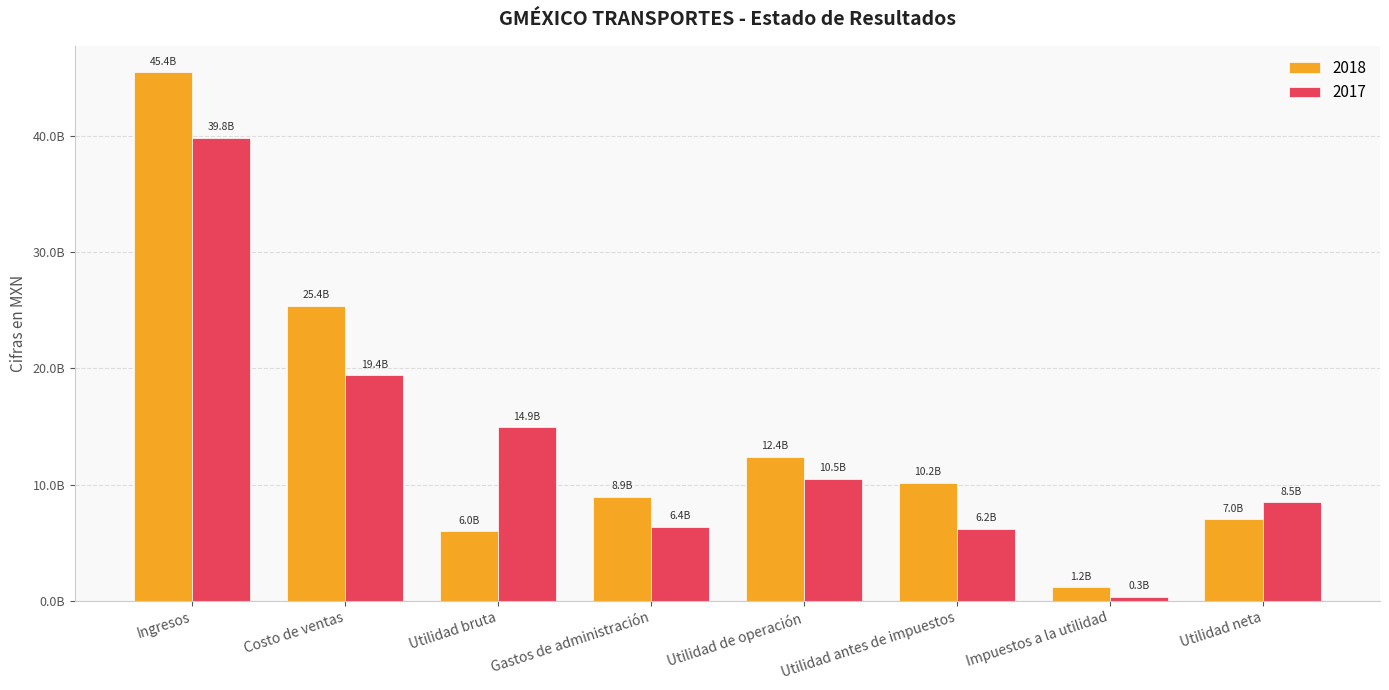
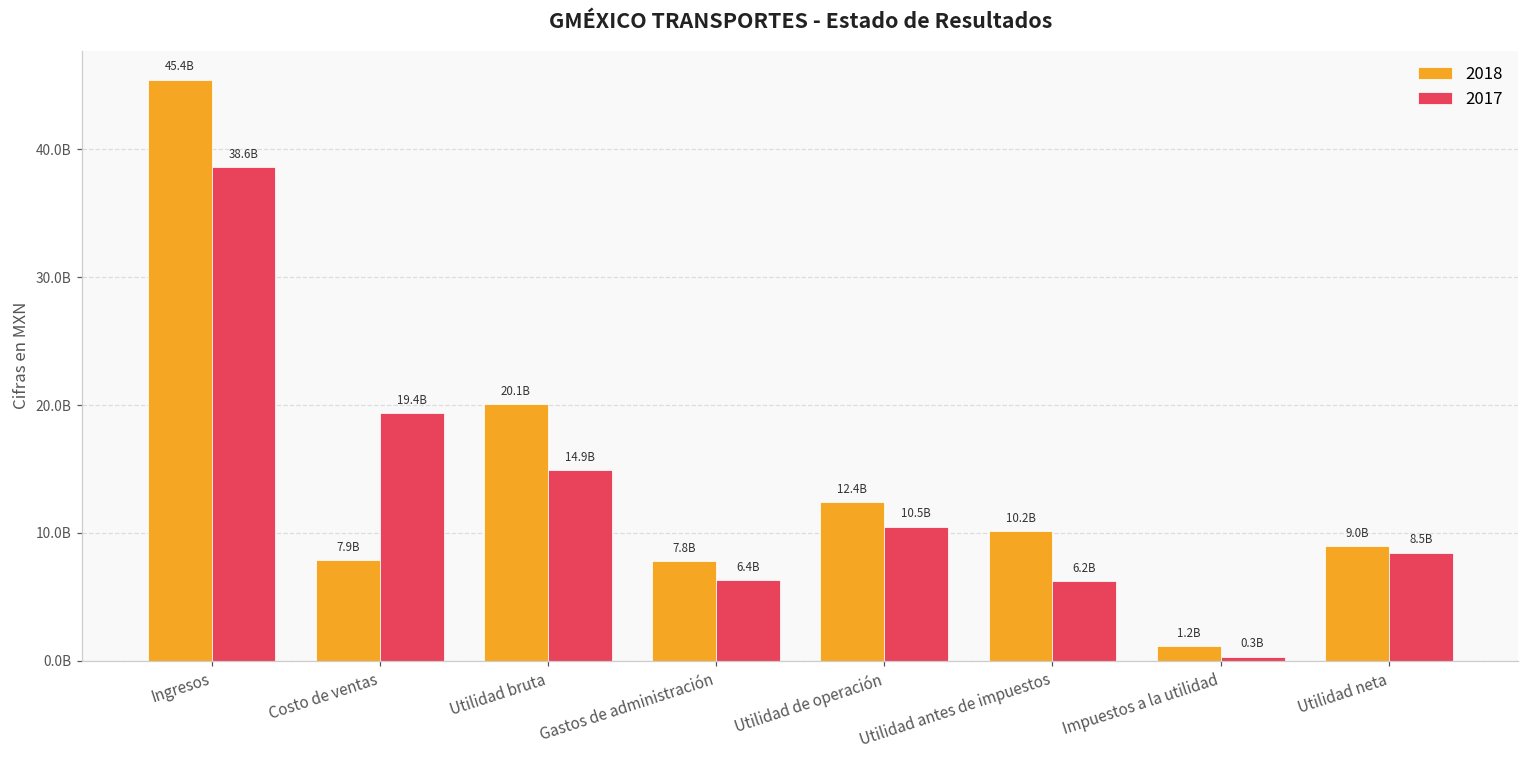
  {
    "2018": {
      "Ingresos": "45.4B",
-     "Costo de ventas": "25.4B",
-     "Utilidad bruta": "6.0B",
-     "Gastos de administración": "8.9B",
+     "Costo de ventas": "7.9B",
+     "Utilidad bruta": "20.1B",
+     "Gastos de administración": "7.8B",
      "Utilidad de operación": "12.4B",
      "Utilidad antes de impuestos": "10.2B",
      "Impuestos a la utilidad": "1.2B",
-     "Utilidad neta": "7.0B"
+     "Utilidad neta": "9.0B"
    },
    "2017": {
-     "Ingresos": "39.8B",
+     "Ingresos": "38.6B",
      "Costo de ventas": "19.4B",
      "Utilidad bruta": "14.9B",
      "Gastos de administración": "6.4B",
      "Utilidad de operación": "10.5B",
      "Utilidad antes de impuestos": "6.2B",
      "Impuestos a la utilidad": "0.3B",
      "Utilidad neta": "8.5B"
    }
  }
